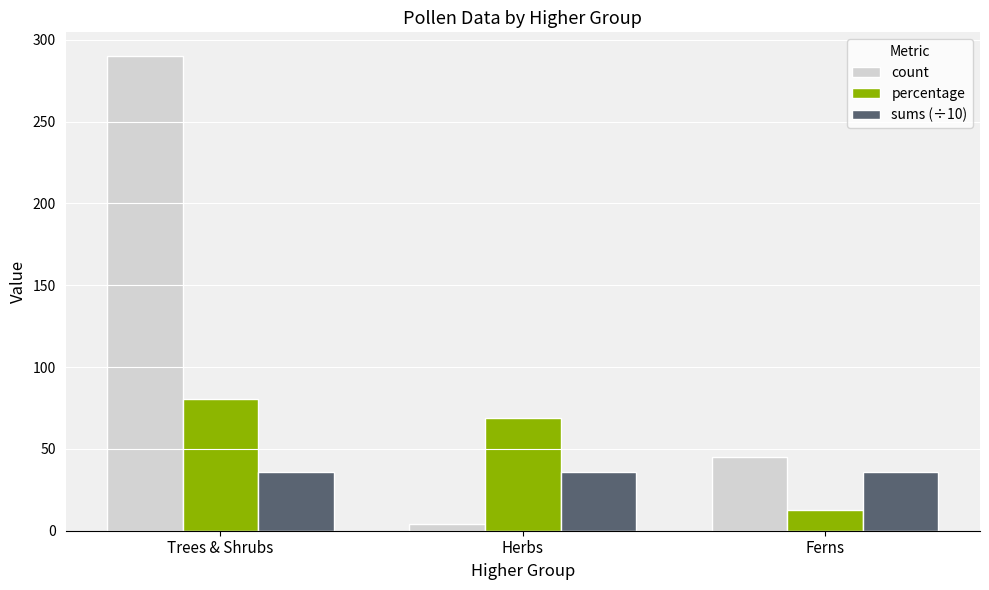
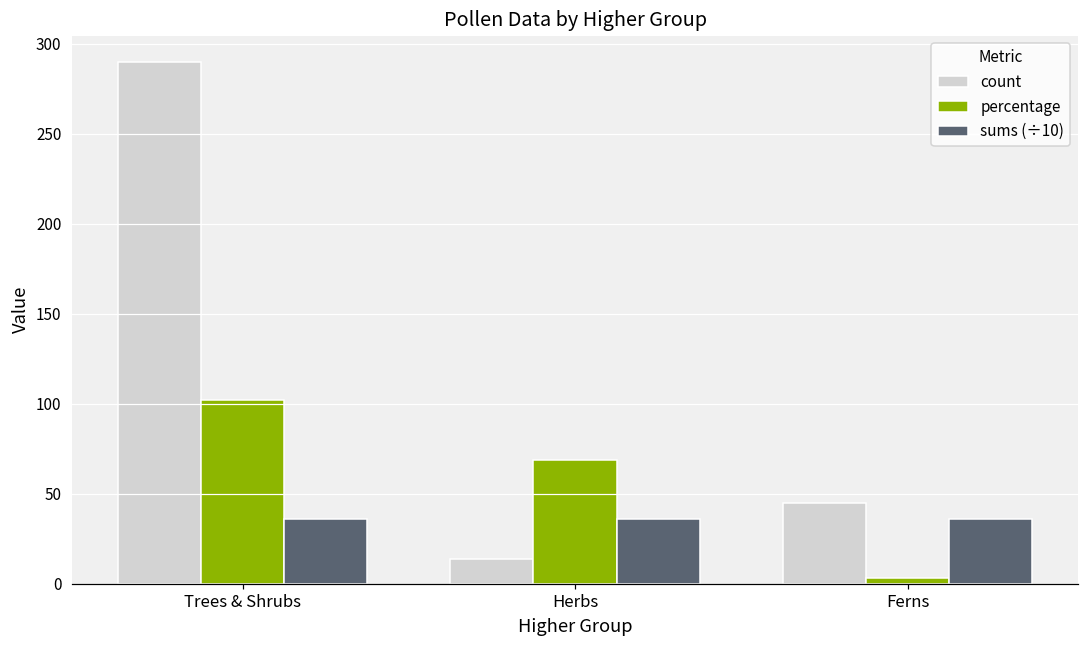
  {
    "count": {
      "Trees & Shrubs": 290,
-     "Herbs": 4,
+     "Herbs": 14,
      "Ferns": 45
    },
    "percentage": {
-     "Trees & Shrubs": 80,
+     "Trees & Shrubs": 102,
      "Herbs": 69,
-     "Ferns": 12
+     "Ferns": 3
    },
    "sums (÷10)": {
      "Trees & Shrubs": 36,
      "Herbs": 36,
      "Ferns": 36
    }
  }
